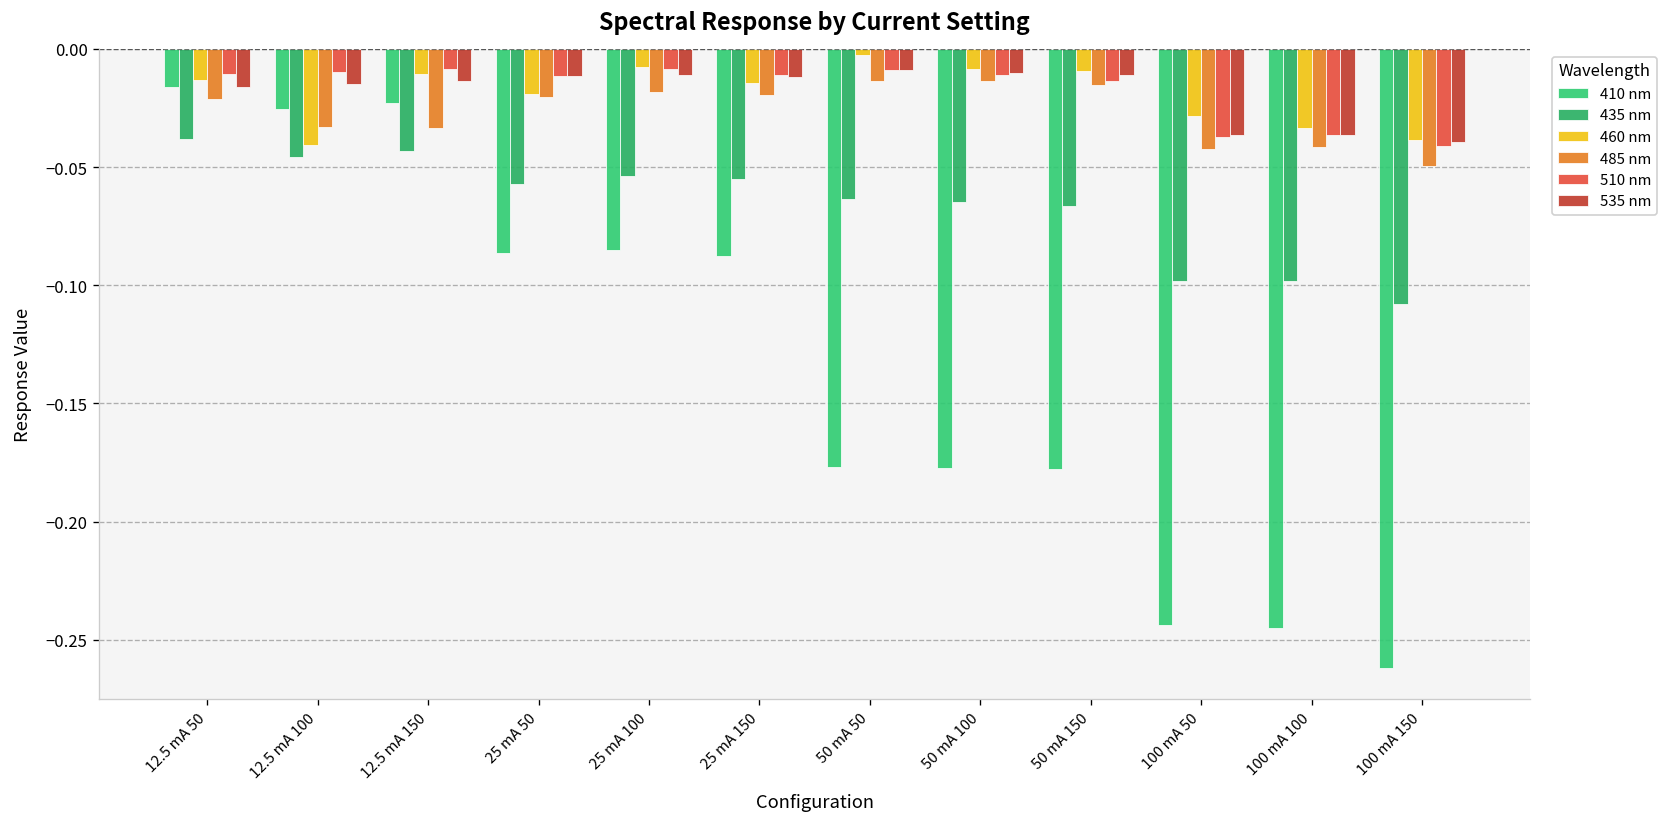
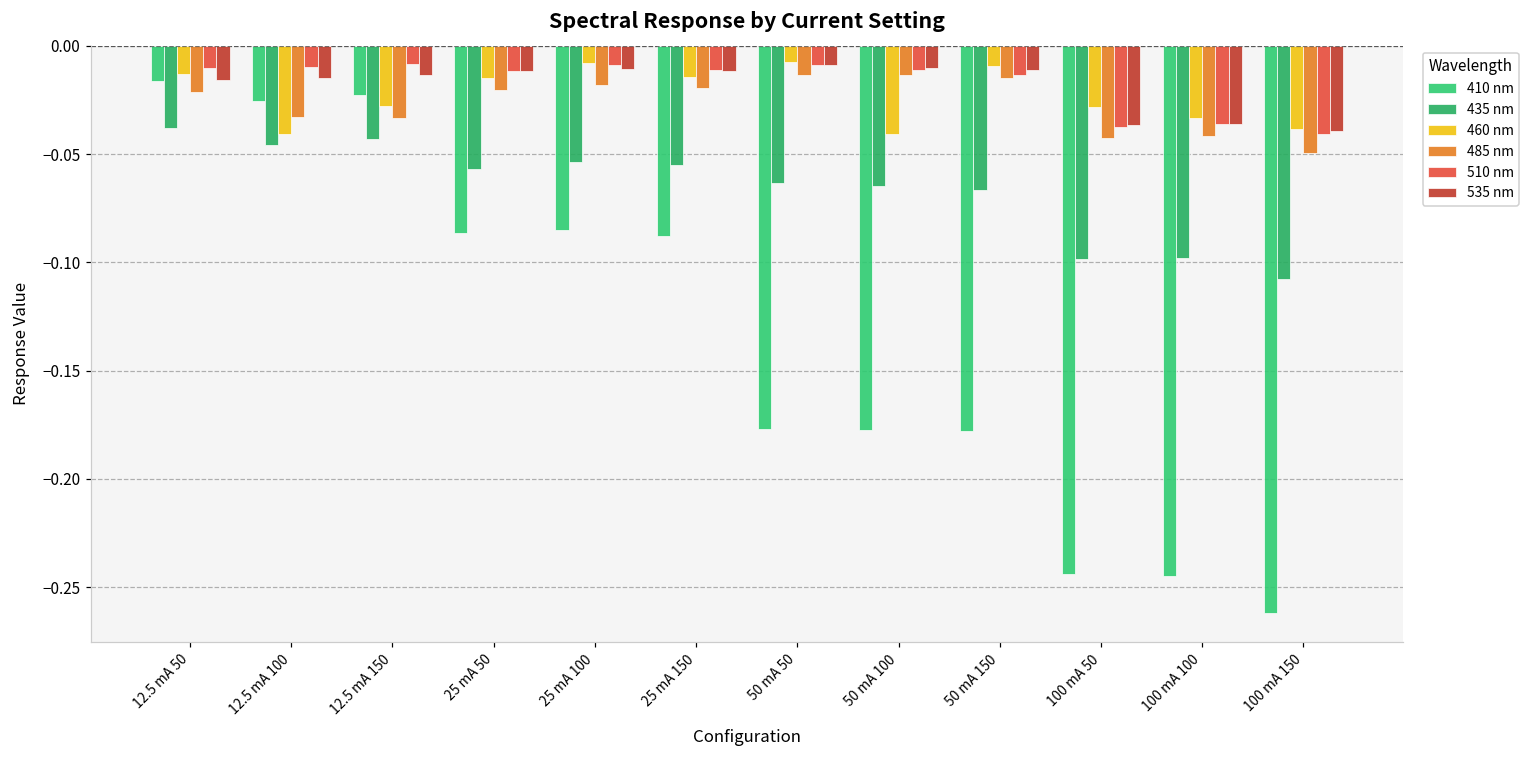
  {
    "460 nm": {
      "12.5 mA 50": -0.013,
      "12.5 mA 100": -0.041,
-     "12.5 mA 150": -0.011,
-     "25 mA 50": -0.019,
+     "12.5 mA 150": -0.028,
+     "25 mA 50": -0.015,
      "25 mA 100": -0.008,
      "25 mA 150": -0.014,
-     "50 mA 50": -0.002,
-     "50 mA 100": -0.009,
+     "50 mA 50": -0.008,
+     "50 mA 100": -0.041,
      "50 mA 150": -0.009,
      "100 mA 50": -0.028,
      "100 mA 100": -0.033,
      "100 mA 150": -0.039
    }
  }
